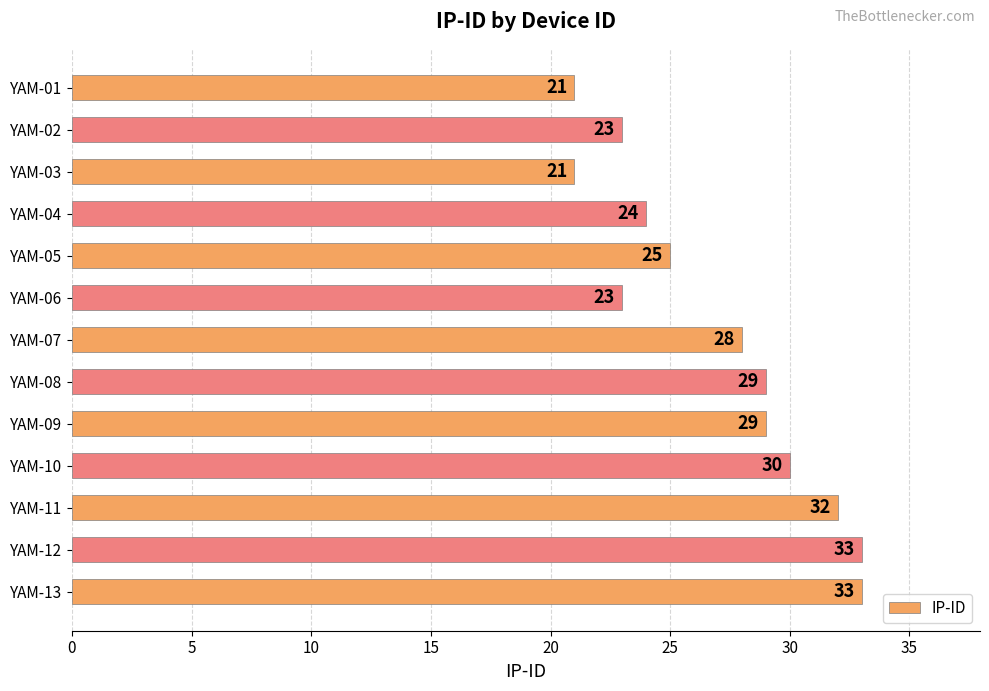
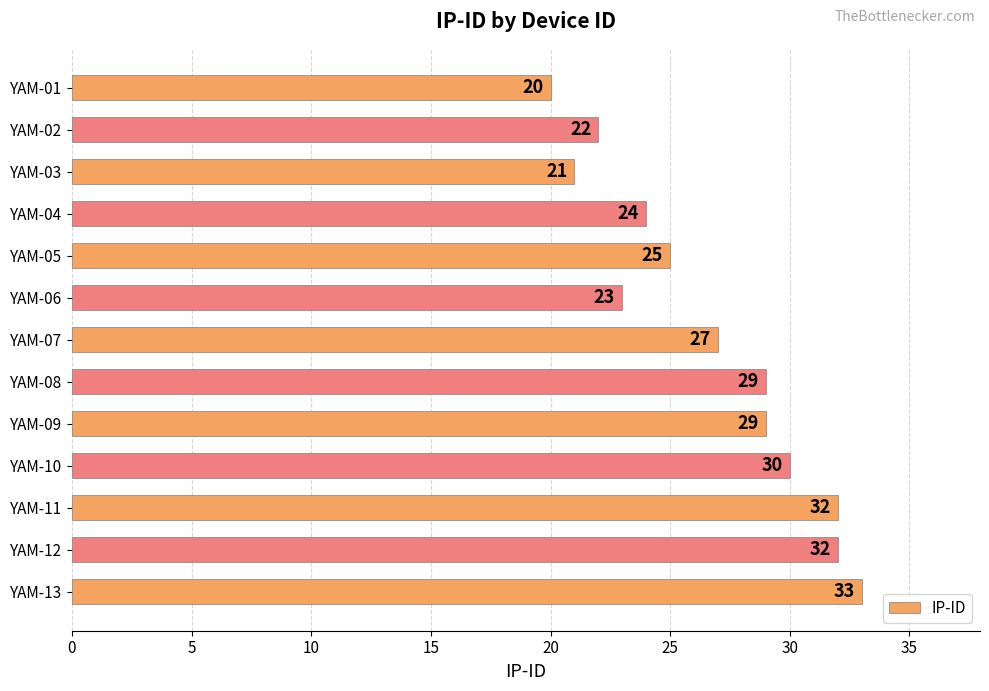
  {
-   "YAM-01": 21,
-   "YAM-02": 23,
+   "YAM-01": 20,
+   "YAM-02": 22,
    "YAM-03": 21,
    "YAM-04": 24,
    "YAM-05": 25,
    "YAM-06": 23,
-   "YAM-07": 28,
+   "YAM-07": 27,
    "YAM-08": 29,
    "YAM-09": 29,
    "YAM-10": 30,
    "YAM-11": 32,
-   "YAM-12": 33,
+   "YAM-12": 32,
    "YAM-13": 33
  }
